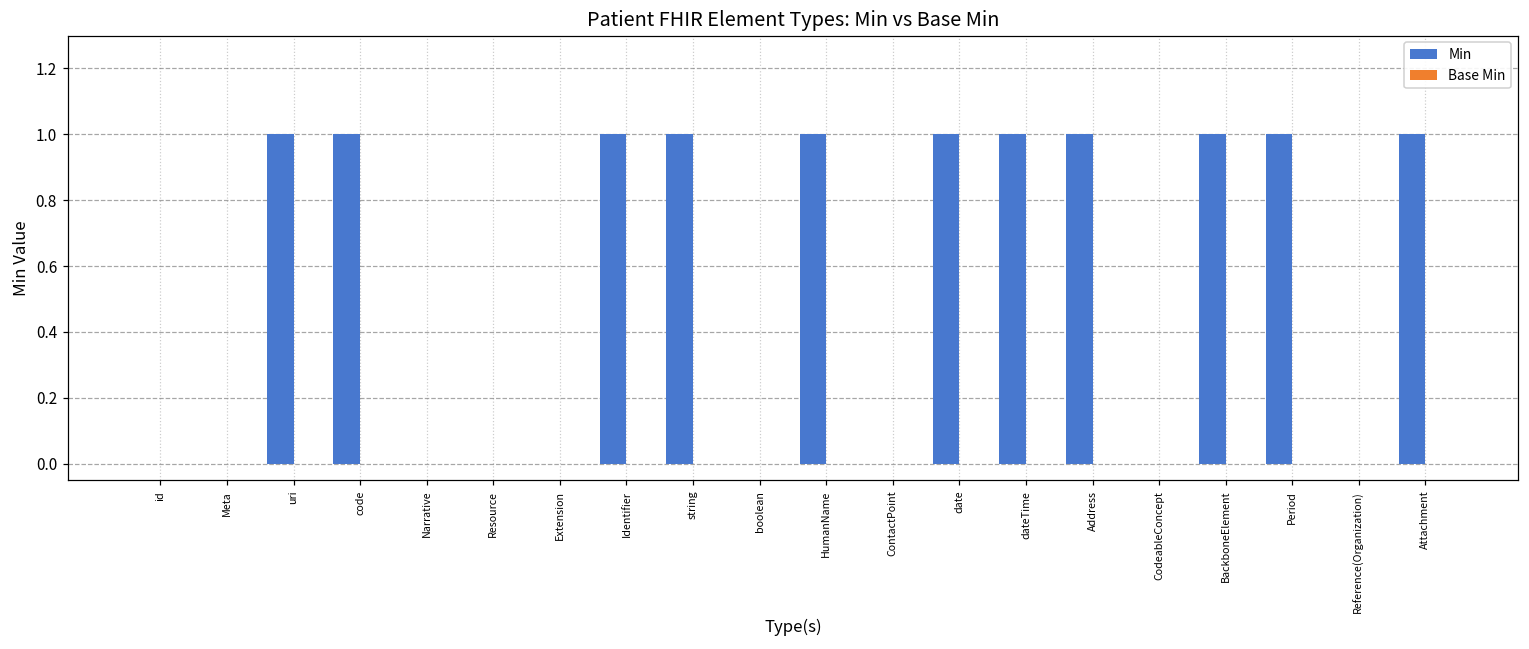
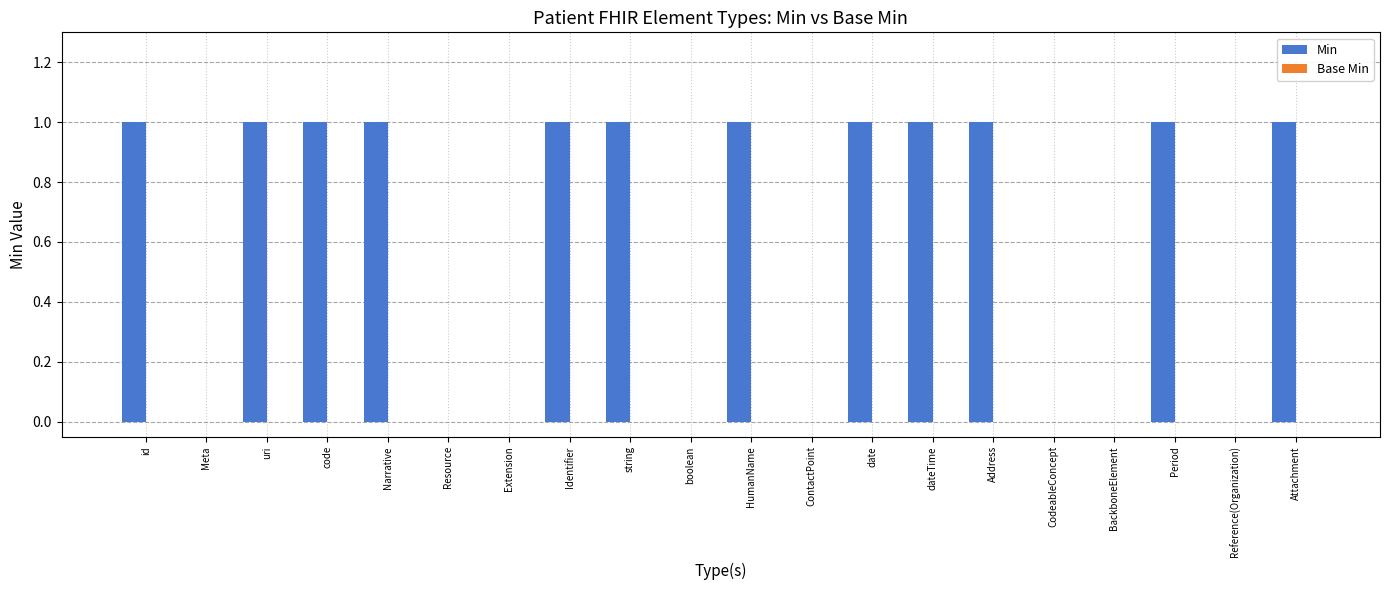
  {
    "Min": {
-     "id": 0,
+     "id": 1,
      "Meta": 0,
      "uri": 1,
      "code": 1,
-     "Narrative": 0,
+     "Narrative": 1,
      "Resource": 0,
      "Extension": 0,
      "Identifier": 1,
      "string": 1,
      "boolean": 0,
      "HumanName": 1,
      "ContactPoint": 0,
      "date": 1,
      "dateTime": 1,
      "Address": 1,
      "CodeableConcept": 0,
-     "BackboneElement": 1,
+     "BackboneElement": 0,
      "Period": 1,
      "Reference(Organization)": 0,
      "Attachment": 1
    },
    "Base Min": {
      "id": 0,
      "Meta": 0,
      "uri": 0,
      "code": 0,
      "Narrative": 0,
      "Resource": 0,
      "Extension": 0,
      "Identifier": 0,
      "string": 0,
      "boolean": 0,
      "HumanName": 0,
      "ContactPoint": 0,
      "date": 0,
      "dateTime": 0,
      "Address": 0,
      "CodeableConcept": 0,
      "BackboneElement": 0,
      "Period": 0,
      "Reference(Organization)": 0,
      "Attachment": 0
    }
  }
